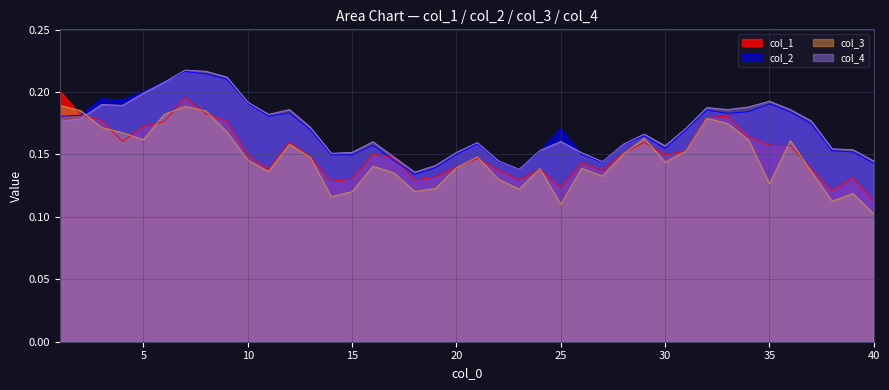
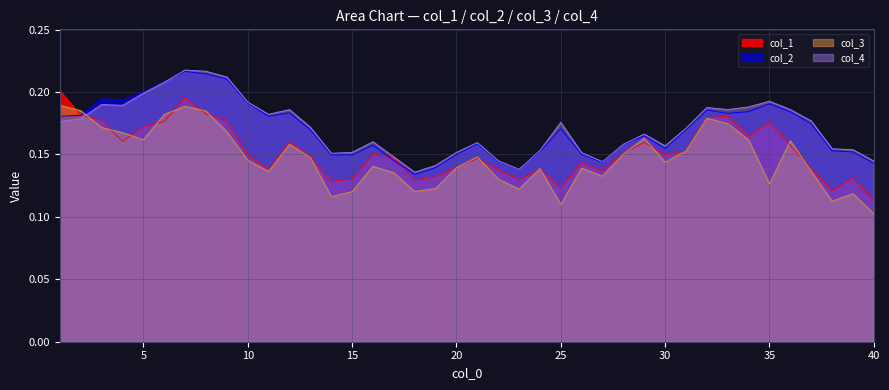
  {
    "col_1": {
      "5": 0.172,
      "10": 0.149,
      "15": 0.130,
      "25": 0.123,
      "30": 0.150,
-     "35": 0.157,
+     "35": 0.176,
      "40": 0.113
    },
    "col_2": {
      "25": 0.170,
      "30": 0.155,
      "35": 0.190
    },
    "col_3": {
      "5": 0.162,
      "10": 0.145,
      "15": 0.120,
      "25": 0.110,
      "30": 0.144,
      "35": 0.126,
      "40": 0.102
    },
    "col_4": {
-     "25": 0.160,
+     "25": 0.176,
      "30": 0.157,
      "35": 0.193
    }
  }
